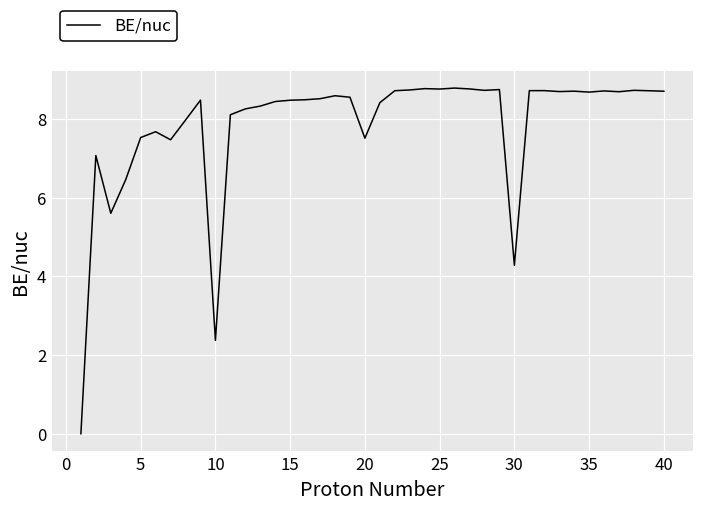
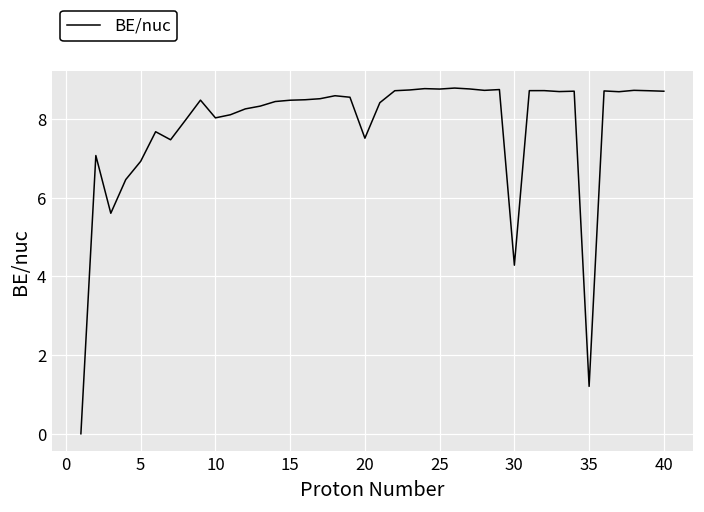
  {
-   "5": 7.5,
-   "10": 2.4,
+   "5": 6.9,
+   "10": 8.0,
    "15": 8.5,
    "20": 7.5,
    "25": 8.8,
    "30": 4.3,
-   "35": 8.7,
+   "35": 1.2,
    "40": 8.7
  }
